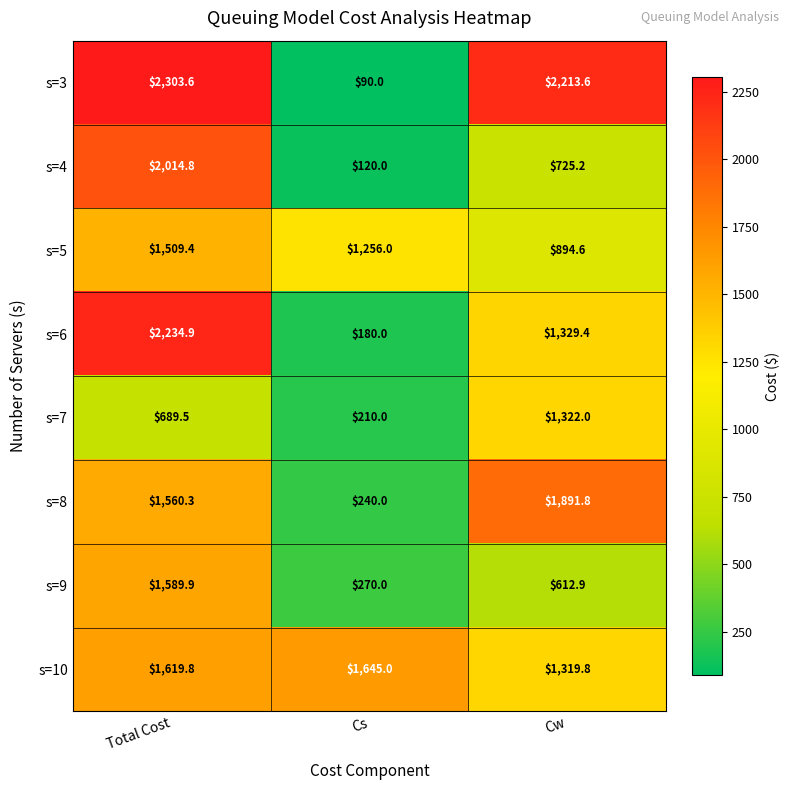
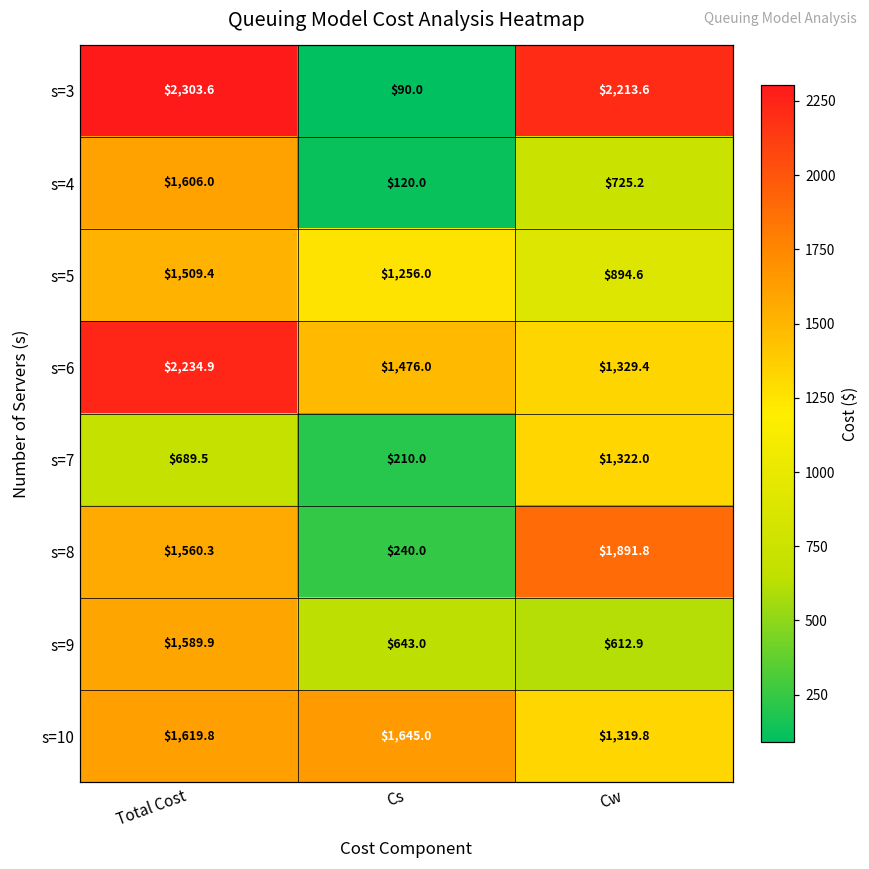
  {
    "s=3": {
      "Total Cost": "$2,303.6",
      "Cs": "$90.0",
      "Cw": "$2,213.6"
    },
    "s=4": {
-     "Total Cost": "$2,014.8",
+     "Total Cost": "$1,606.0",
      "Cs": "$120.0",
      "Cw": "$725.2"
    },
    "s=5": {
      "Total Cost": "$1,509.4",
      "Cs": "$1,256.0",
      "Cw": "$894.6"
    },
    "s=6": {
      "Total Cost": "$2,234.9",
-     "Cs": "$180.0",
+     "Cs": "$1,476.0",
      "Cw": "$1,329.4"
    },
    "s=7": {
      "Total Cost": "$689.5",
      "Cs": "$210.0",
      "Cw": "$1,322.0"
    },
    "s=8": {
      "Total Cost": "$1,560.3",
      "Cs": "$240.0",
      "Cw": "$1,891.8"
    },
    "s=9": {
      "Total Cost": "$1,589.9",
-     "Cs": "$270.0",
+     "Cs": "$643.0",
      "Cw": "$612.9"
    },
    "s=10": {
      "Total Cost": "$1,619.8",
      "Cs": "$1,645.0",
      "Cw": "$1,319.8"
    }
  }
